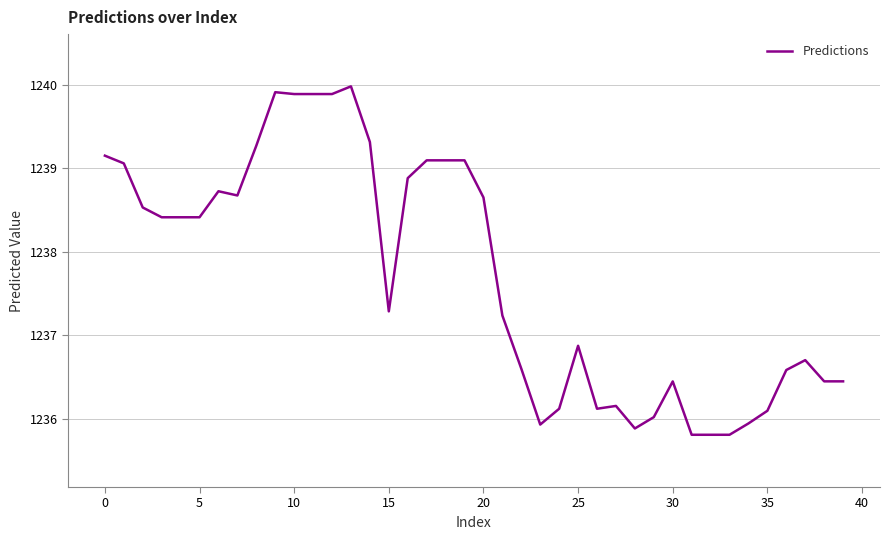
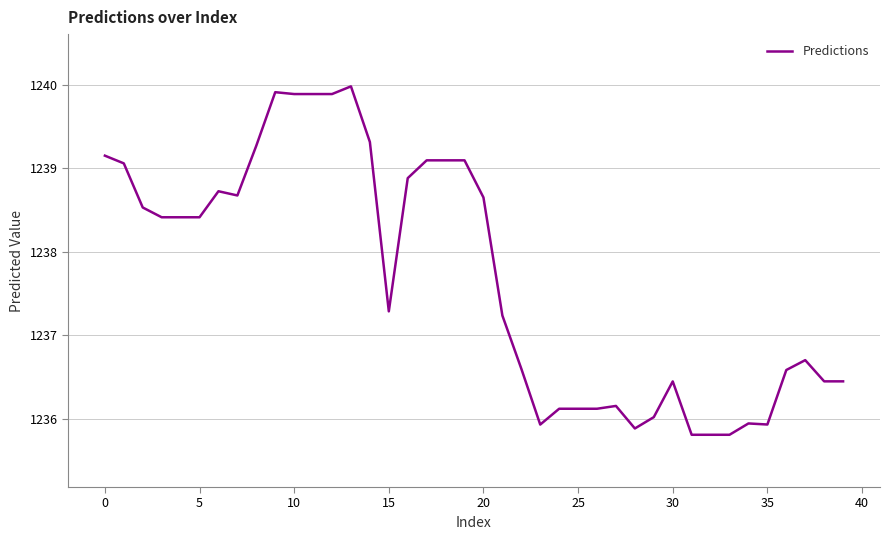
  {
    "0": 1239.2,
    "5": 1238.4,
    "10": 1239.9,
    "15": 1237.3,
    "20": 1238.7,
-   "25": 1236.9,
+   "25": 1236.1,
    "30": 1236.4,
-   "35": 1236.1
+   "35": 1235.9
  }
